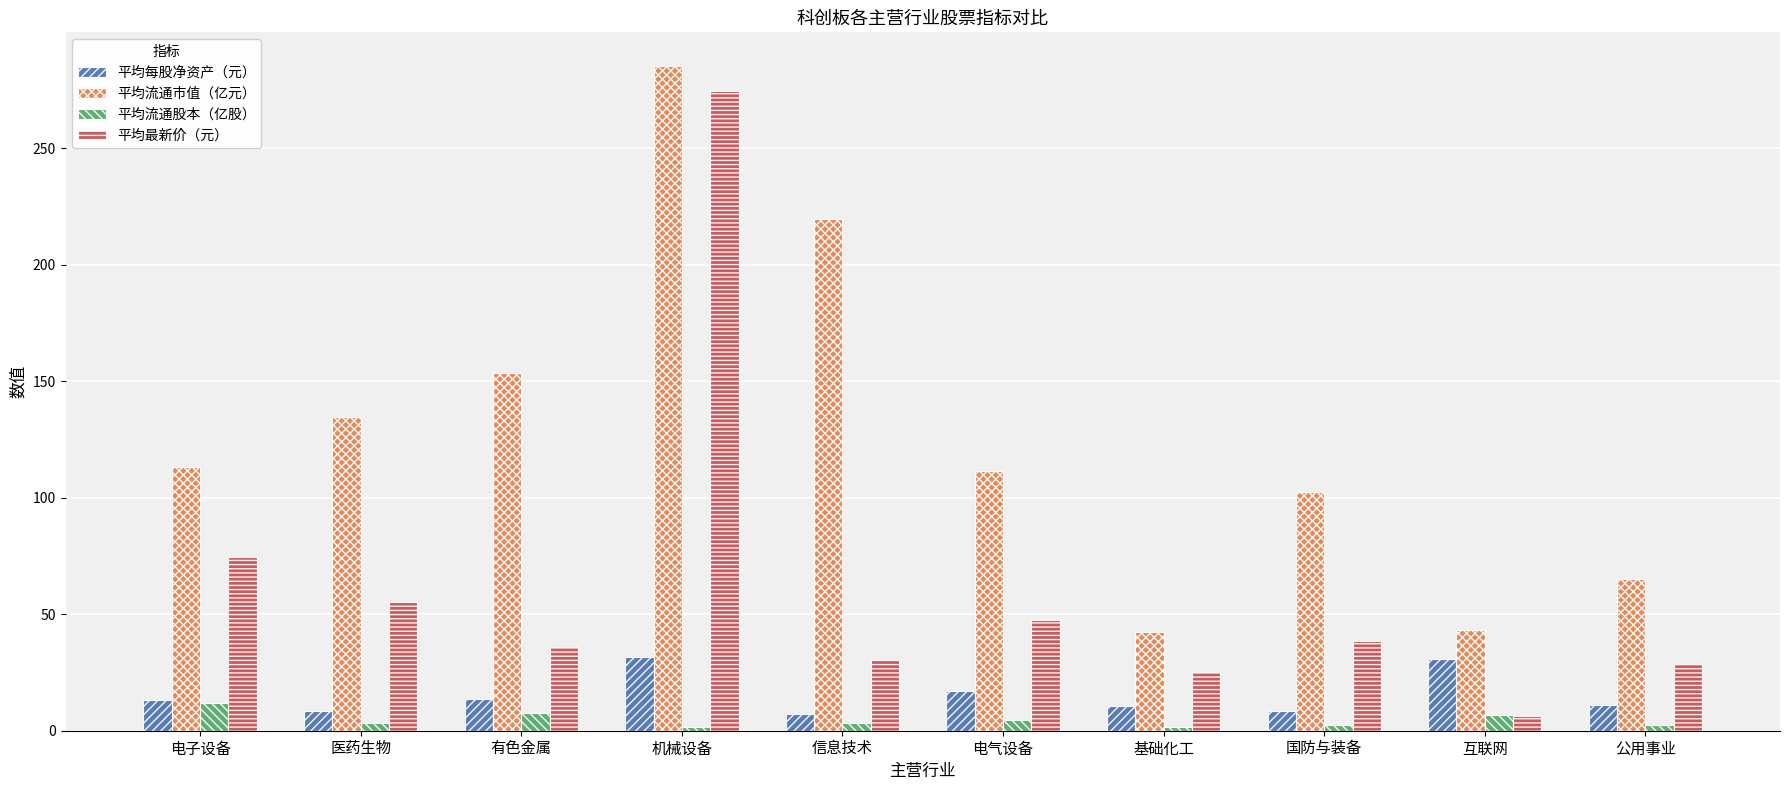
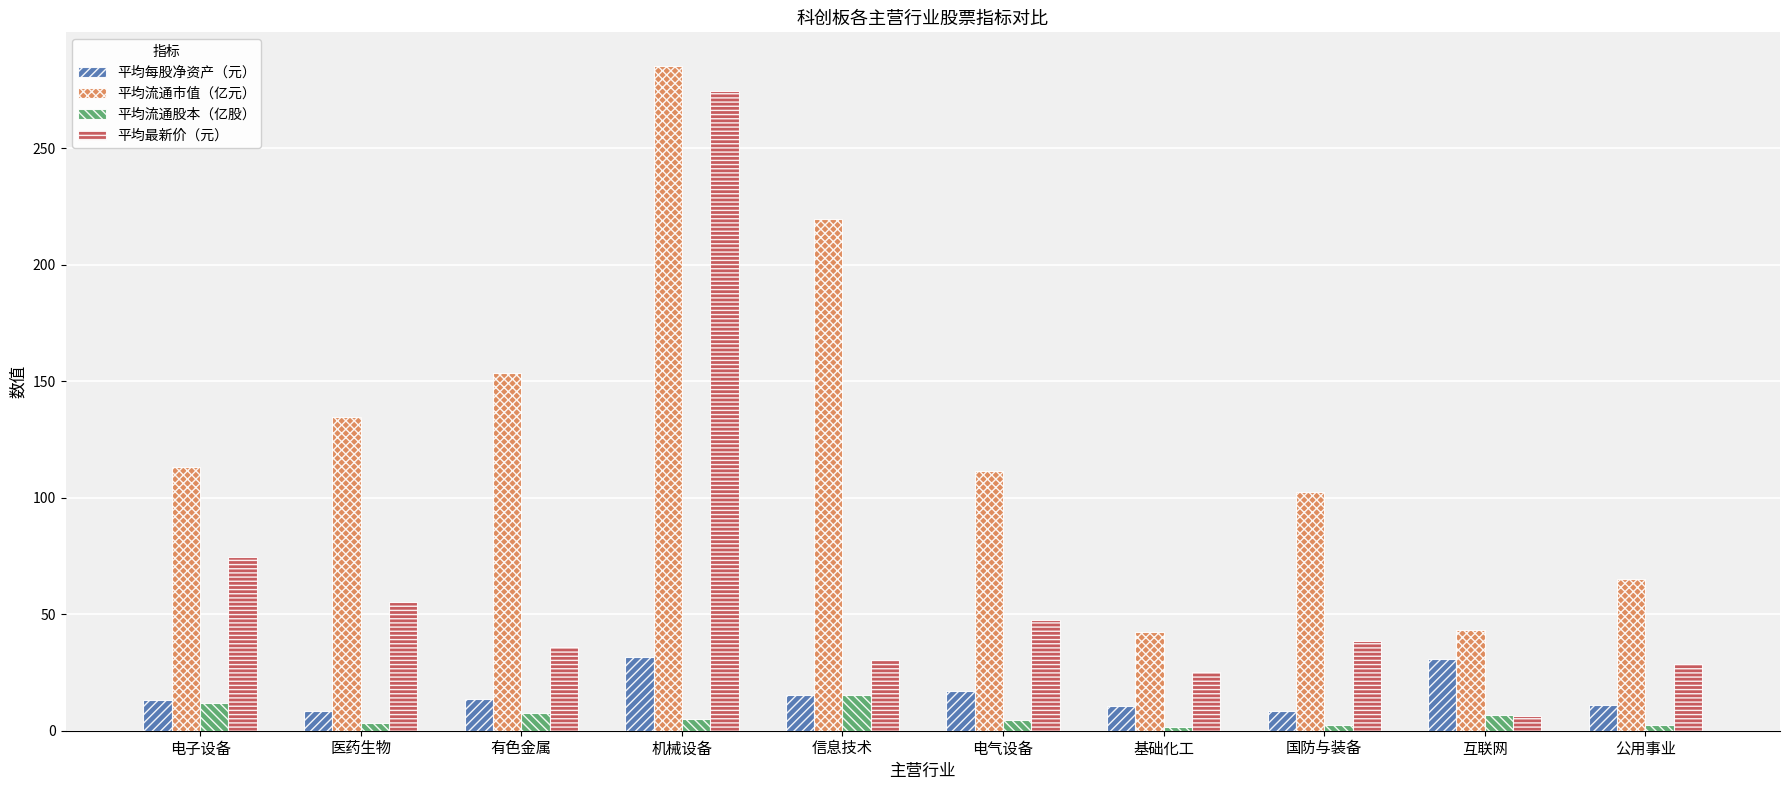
  {
    "平均每股净资产（元）": {
      "电子设备": 13,
      "医药生物": 8,
      "有色金属": 13,
      "机械设备": 32,
-     "信息技术": 7,
+     "信息技术": 15,
      "电气设备": 17,
      "基础化工": 10,
      "国防与装备": 9,
      "互联网": 31,
      "公用事业": 11
    },
    "平均流通股本（亿股）": {
      "电子设备": 12,
      "医药生物": 4,
      "有色金属": 8,
-     "机械设备": 2,
-     "信息技术": 3,
+     "机械设备": 5,
+     "信息技术": 15,
      "电气设备": 4,
      "基础化工": 2,
      "国防与装备": 3,
      "互联网": 7,
      "公用事业": 2
    }
  }
